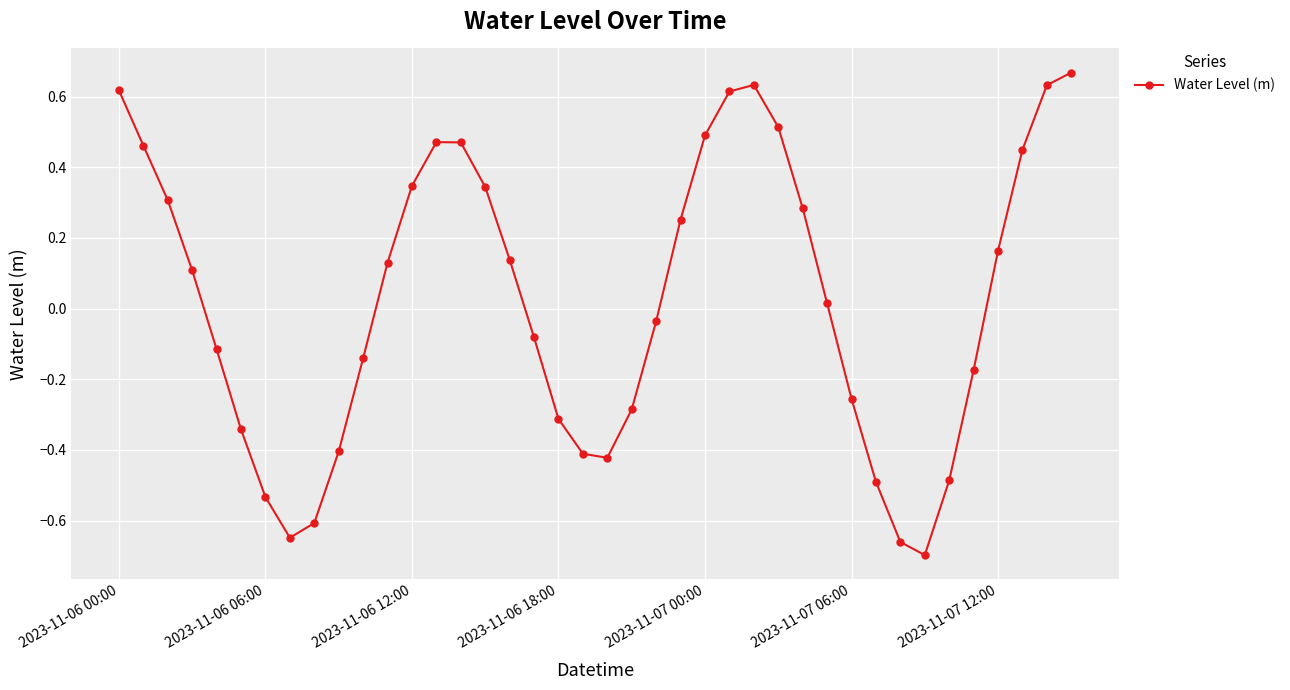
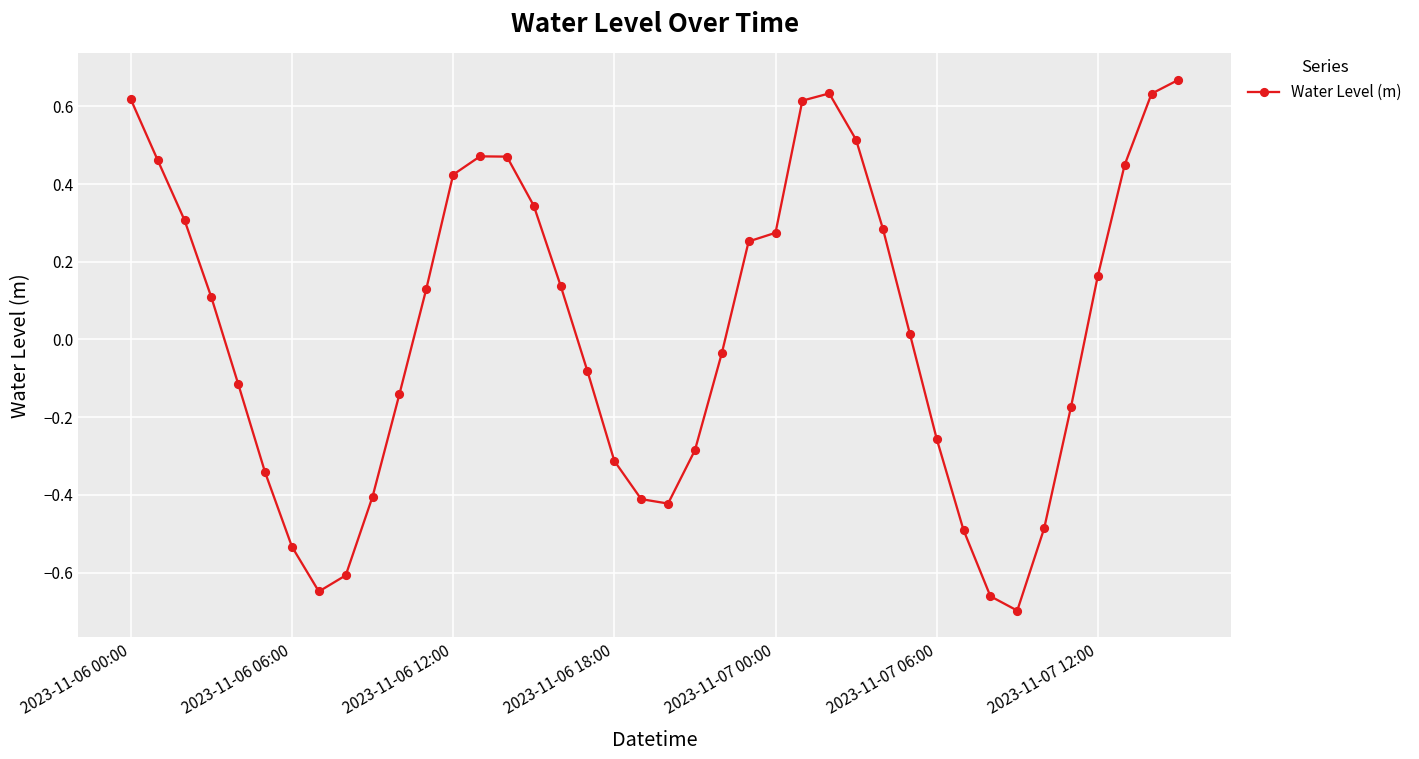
  {
    "2023-11-06 00:00": 0.62,
    "2023-11-06 06:00": -0.53,
-   "2023-11-06 12:00": 0.35,
+   "2023-11-06 12:00": 0.42,
    "2023-11-06 18:00": -0.31,
-   "2023-11-07 00:00": 0.49,
+   "2023-11-07 00:00": 0.27,
    "2023-11-07 06:00": -0.26,
    "2023-11-07 12:00": 0.16
  }
